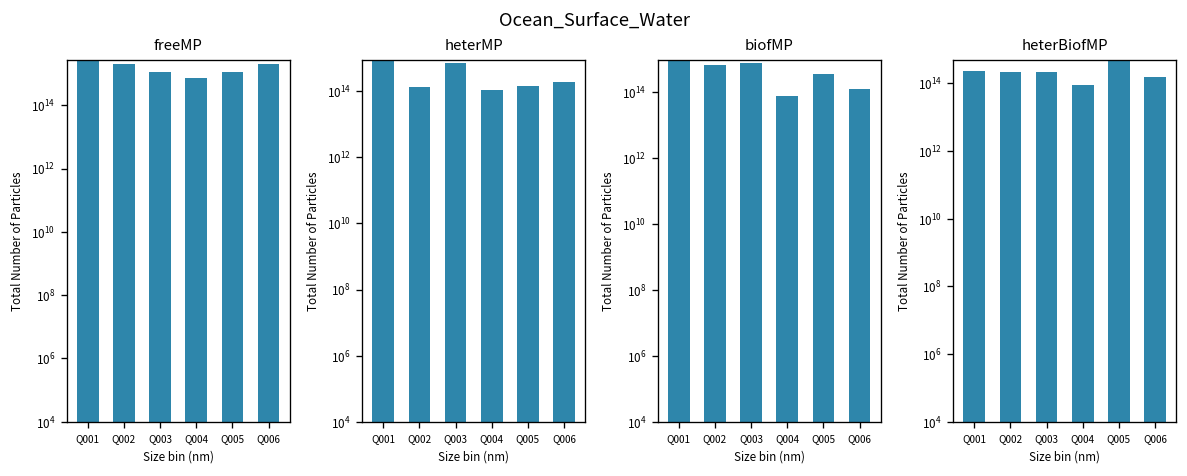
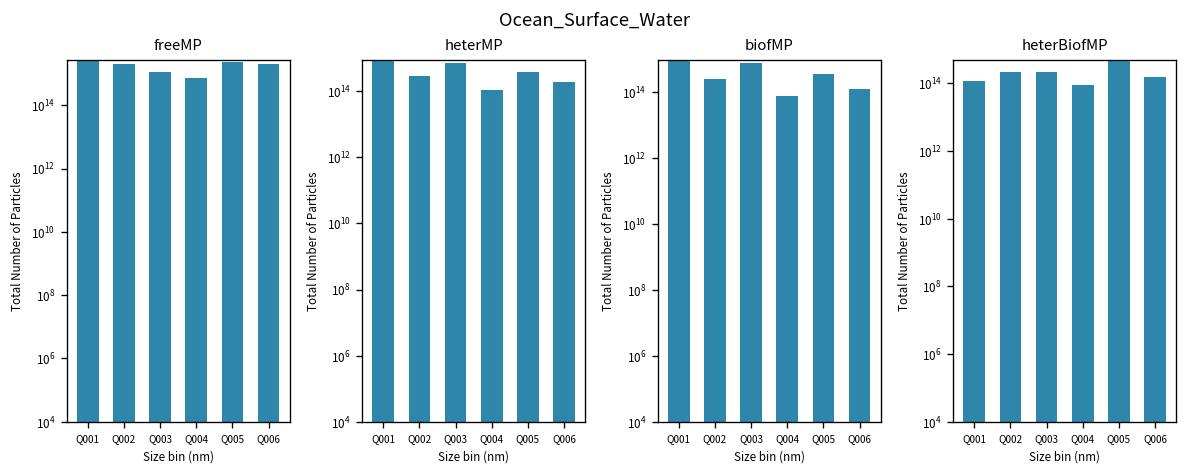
  {
    "freeMP": {
      "Q001": 3000000000000000,
      "Q002": 2000000000000000,
      "Q003": 1100000000000000,
      "Q004": 700000000000000,
-     "Q005": 1100000000000000,
+     "Q005": 2000000000000000,
      "Q006": 2000000000000000
    },
    "heterMP": {
      "Q001": 800000000000000,
-     "Q002": 100000000000000,
+     "Q002": 300000000000000,
      "Q003": 700000000000000,
      "Q004": 110000000000000,
-     "Q005": 100000000000000,
+     "Q005": 400000000000000,
      "Q006": 200000000000000
    },
    "biofMP": {
      "Q001": 800000000000000,
-     "Q002": 600000000000000,
+     "Q002": 200000000000000,
      "Q003": 800000000000000,
      "Q004": 80000000000000,
      "Q005": 300000000000000,
      "Q006": 100000000000000
    },
    "heterBiofMP": {
-     "Q001": 200000000000000,
+     "Q001": 120000000000000,
      "Q002": 200000000000000,
      "Q003": 200000000000000,
      "Q004": 90000000000000,
      "Q005": 500000000000000,
      "Q006": 200000000000000
    }
  }
